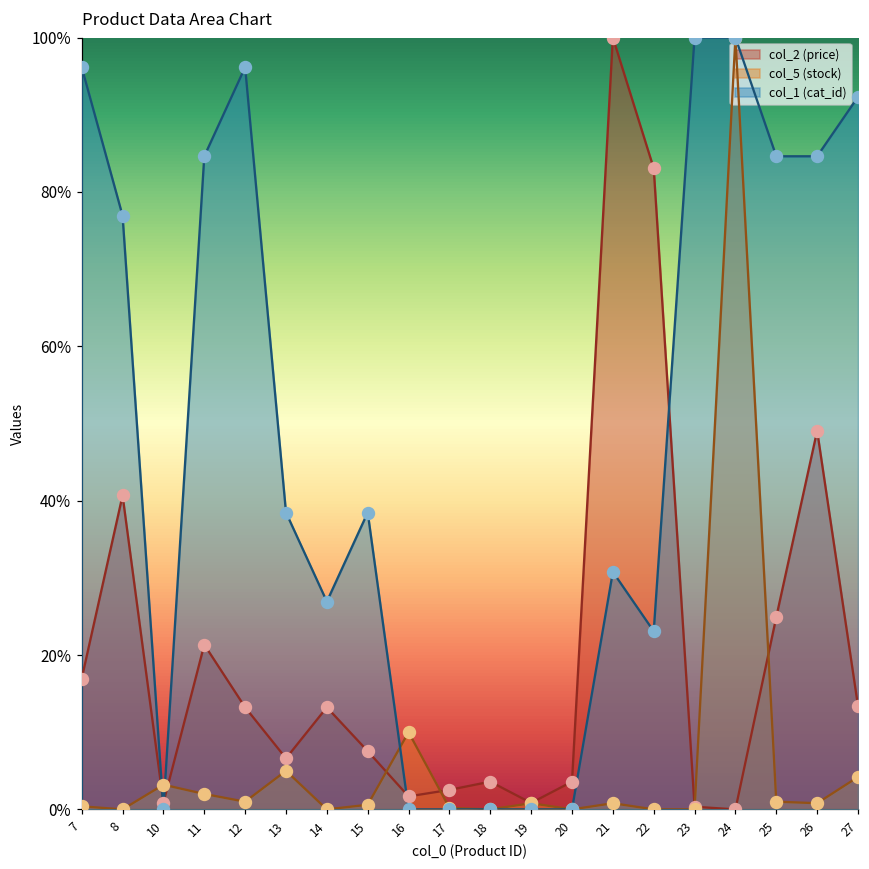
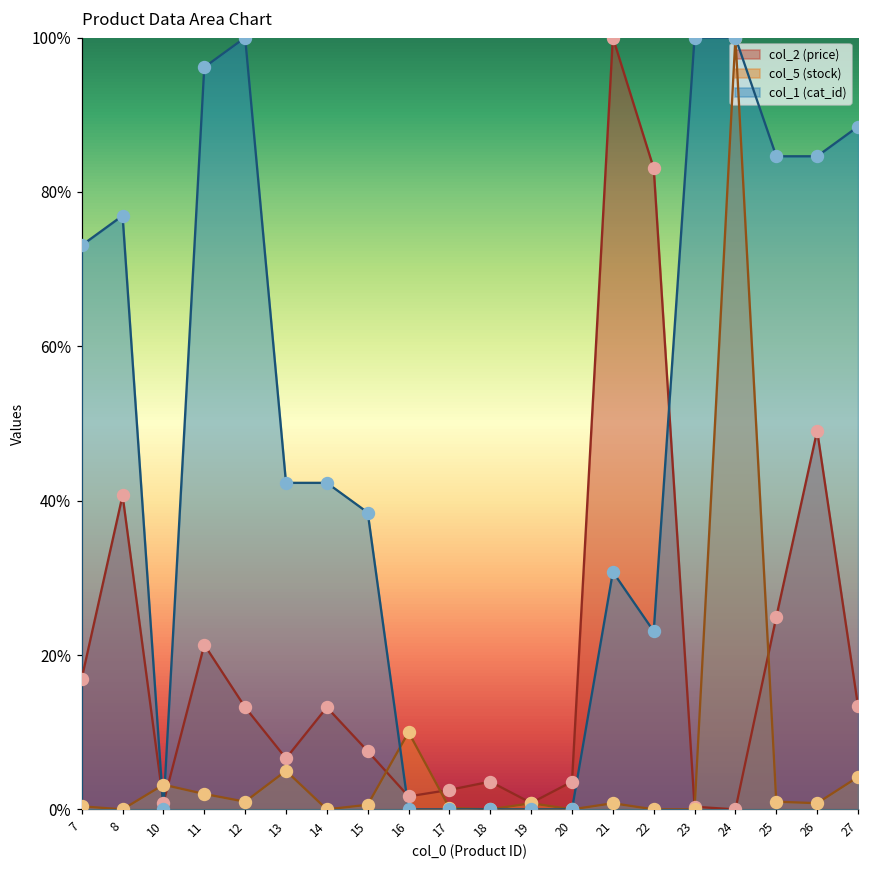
  {
    "col_1 (cat_id)": {
-     "7": "96%",
+     "7": "73%",
      "8": "77%",
      "10": "0%",
-     "11": "85%",
-     "12": "96%",
-     "13": "38%",
-     "14": "27%",
+     "11": "96%",
+     "12": "100%",
+     "13": "42%",
+     "14": "42%",
      "15": "38%",
      "16": "0%",
      "19": "0%",
      "21": "31%",
      "22": "23%",
      "23": "100%",
      "25": "85%",
      "26": "85%",
-     "27": "92%"
+     "27": "88%"
    }
  }
